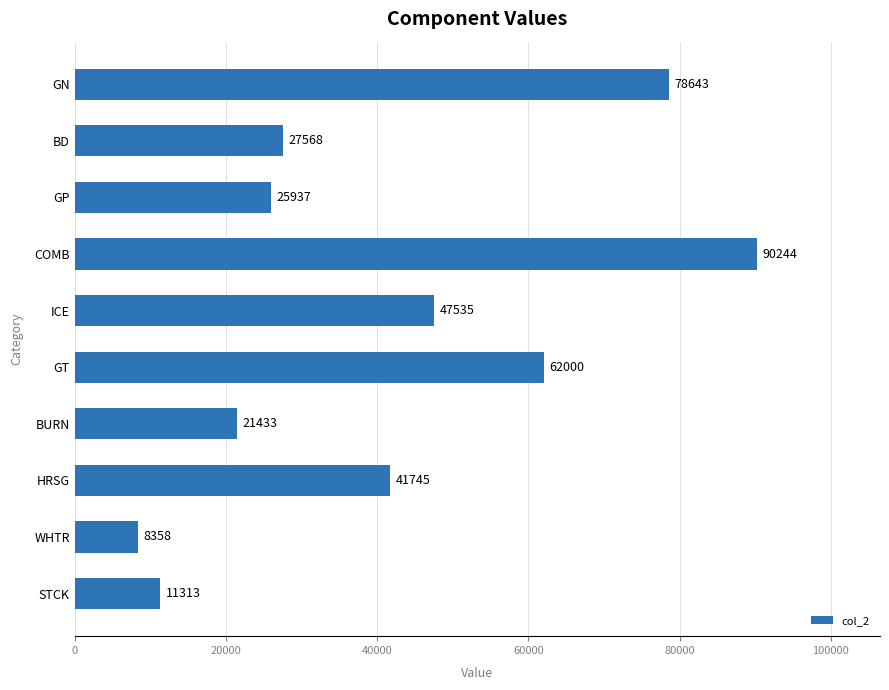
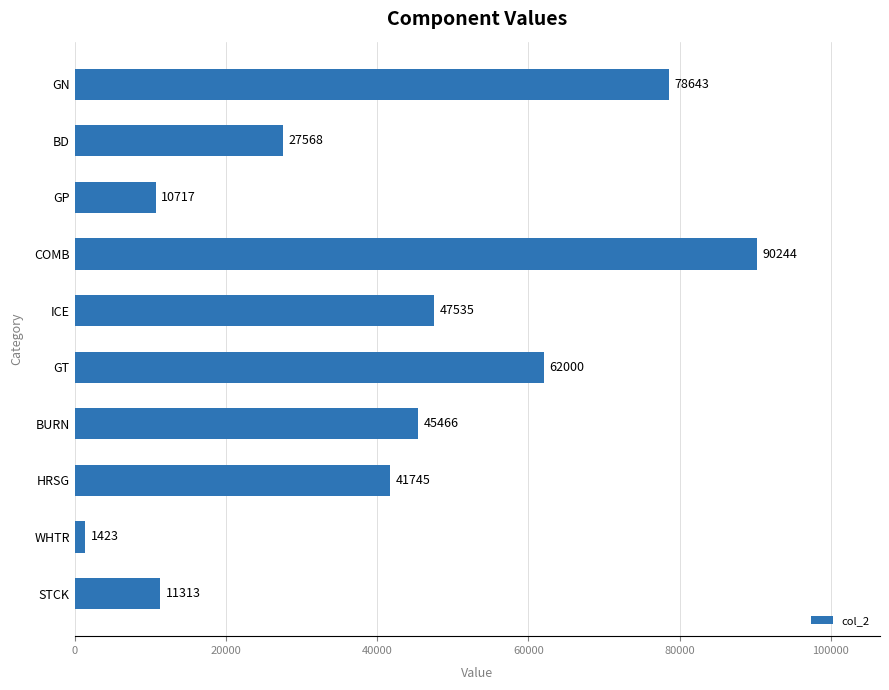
  {
    "GN": 78643,
    "BD": 27568,
-   "GP": 25937,
+   "GP": 10717,
    "COMB": 90244,
    "ICE": 47535,
    "GT": 62000,
-   "BURN": 21433,
+   "BURN": 45466,
    "HRSG": 41745,
-   "WHTR": 8358,
+   "WHTR": 1423,
    "STCK": 11313
  }
